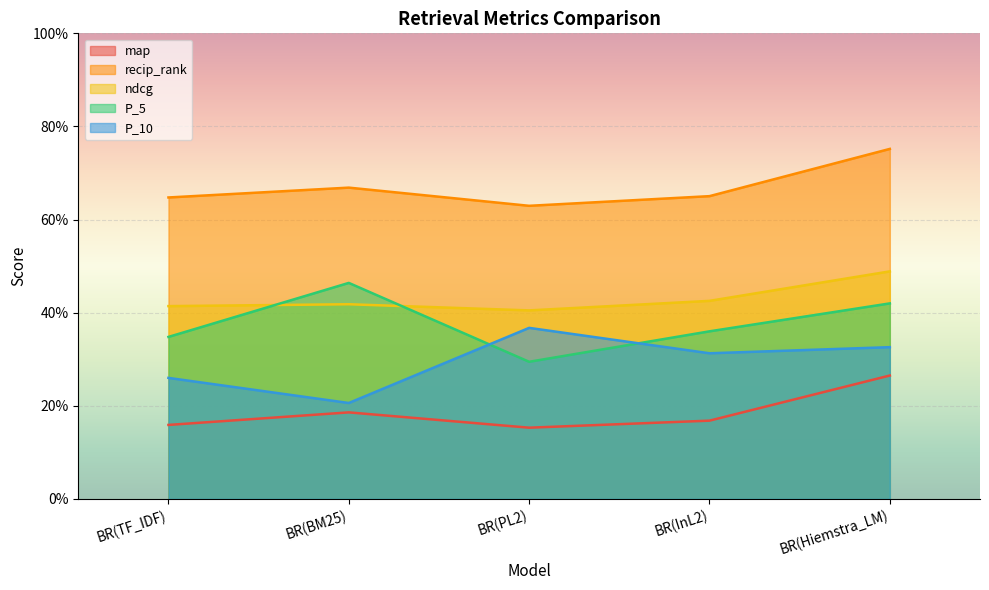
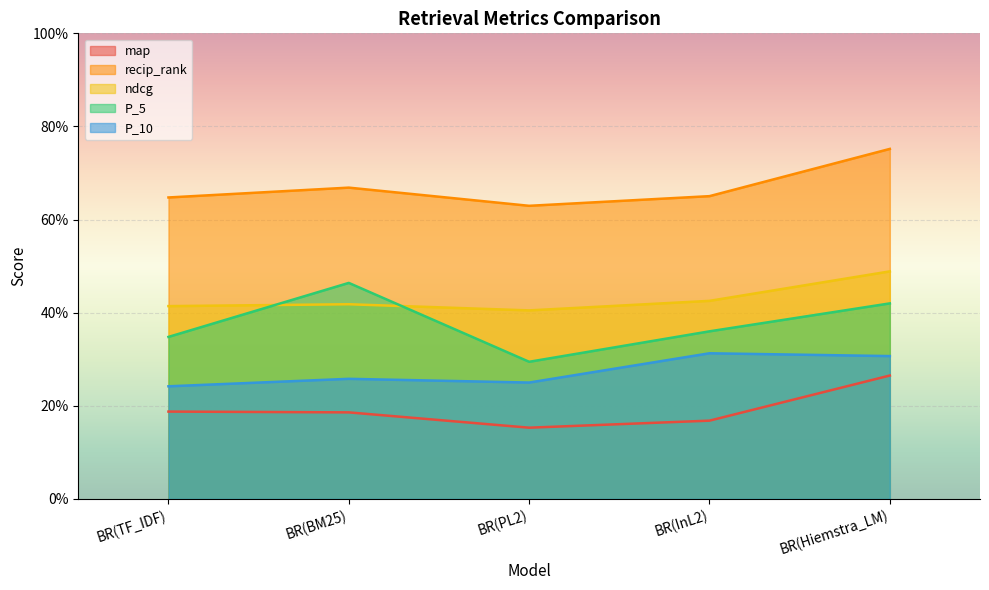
  {
    "map": {
-     "BR(TF_IDF)": "16%",
+     "BR(TF_IDF)": "19%",
      "BR(BM25)": "19%",
      "BR(PL2)": "15%",
      "BR(InL2)": "17%",
      "BR(Hiemstra_LM)": "27%"
    },
    "P_5": {
      "BR(TF_IDF)": "35%",
      "BR(BM25)": "46%",
      "BR(PL2)": "29%",
      "BR(InL2)": "36%",
      "BR(Hiemstra_LM)": "42%"
    },
    "P_10": {
-     "BR(TF_IDF)": "26%",
-     "BR(BM25)": "21%",
-     "BR(PL2)": "37%",
+     "BR(TF_IDF)": "24%",
+     "BR(BM25)": "26%",
+     "BR(PL2)": "25%",
      "BR(InL2)": "31%",
-     "BR(Hiemstra_LM)": "33%"
+     "BR(Hiemstra_LM)": "31%"
    }
  }
